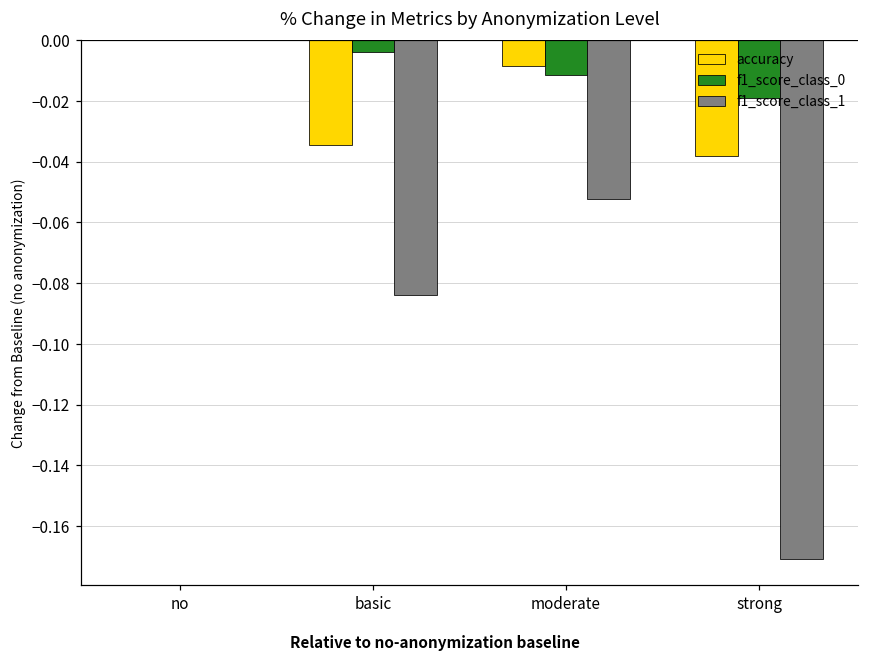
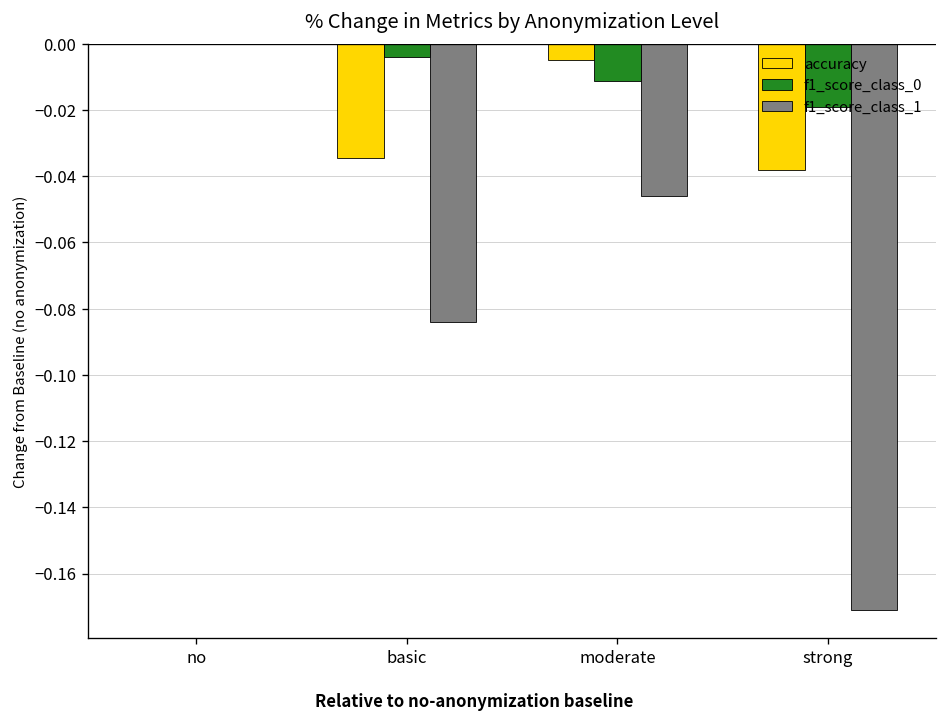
  {
    "accuracy": {
      "no": 0.000,
      "basic": -0.034,
-     "moderate": -0.008,
+     "moderate": -0.005,
      "strong": -0.038
    },
    "f1_score_class_0": {
      "no": 0.000,
      "basic": -0.004,
      "moderate": -0.011,
      "strong": -0.019
    },
    "f1_score_class_1": {
      "no": 0.000,
      "basic": -0.084,
-     "moderate": -0.052,
+     "moderate": -0.046,
      "strong": -0.171
    }
  }
